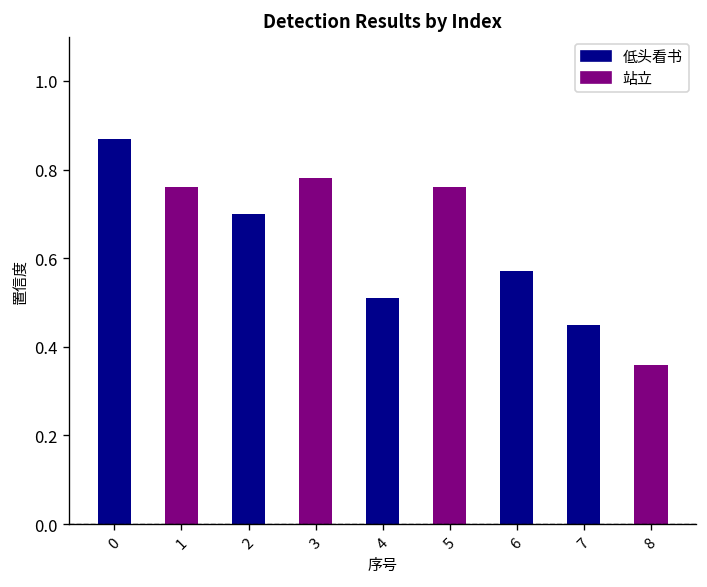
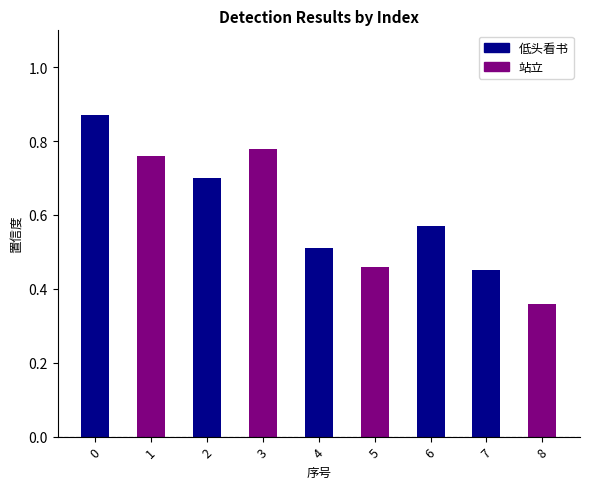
  {
    "0": 0.87,
    "1": 0.76,
    "2": 0.70,
    "3": 0.78,
    "4": 0.51,
-   "5": 0.76,
+   "5": 0.46,
    "6": 0.57,
    "7": 0.45,
    "8": 0.36
  }
